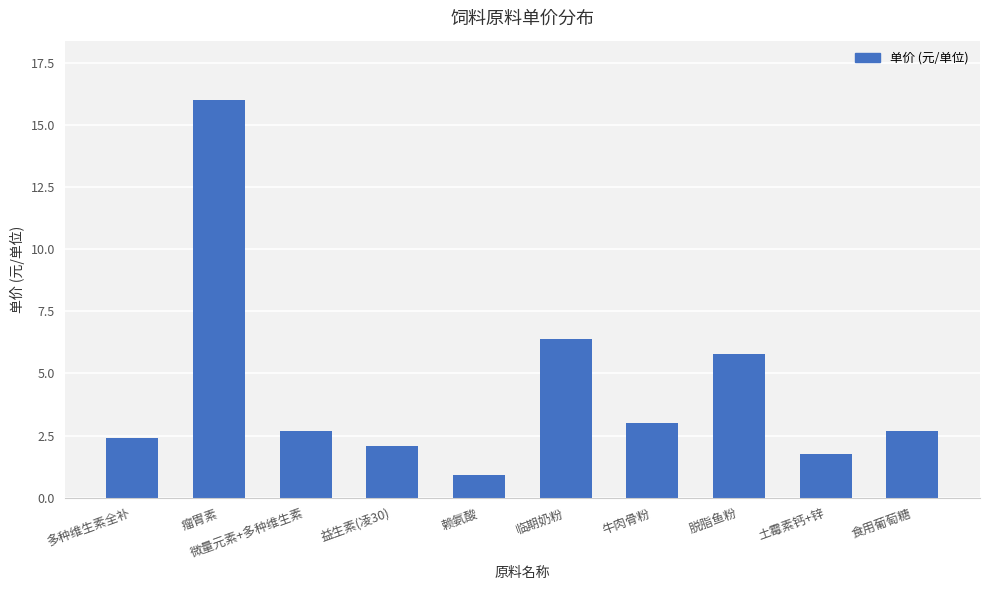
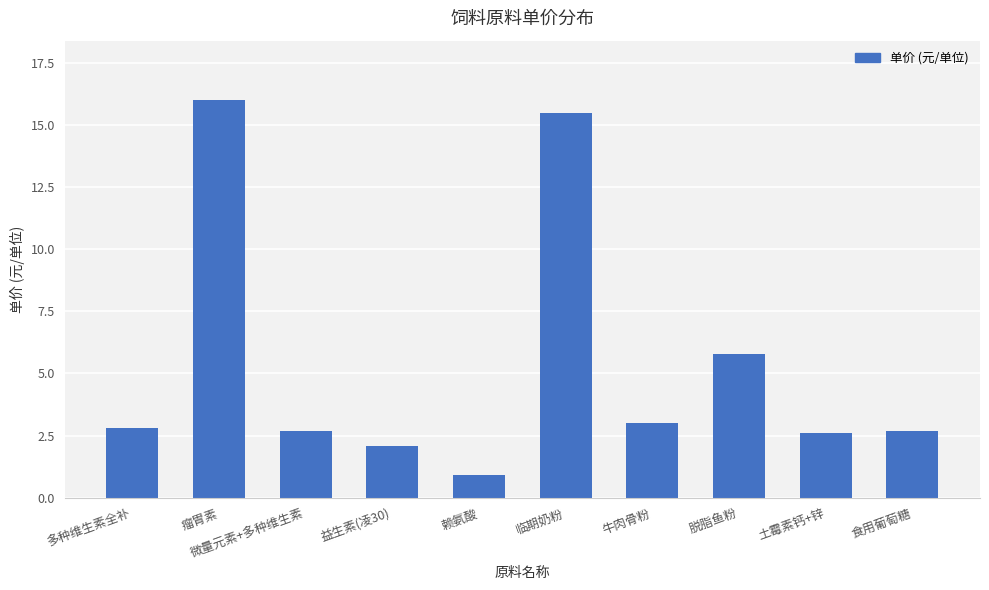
  {
-   "多种维生素全补": 2.4,
+   "多种维生素全补": 2.8,
    "瘤胃素": 16.0,
    "微量元素+多种维生素": 2.7,
    "益生素(凌30)": 2.1,
    "赖氨酸": 0.9,
-   "临期奶粉": 6.4,
+   "临期奶粉": 15.5,
    "牛肉骨粉": 3.0,
    "脱脂鱼粉": 5.8,
-   "土霉素钙+锌": 1.8,
+   "土霉素钙+锌": 2.6,
    "食用葡萄糖": 2.7
  }
